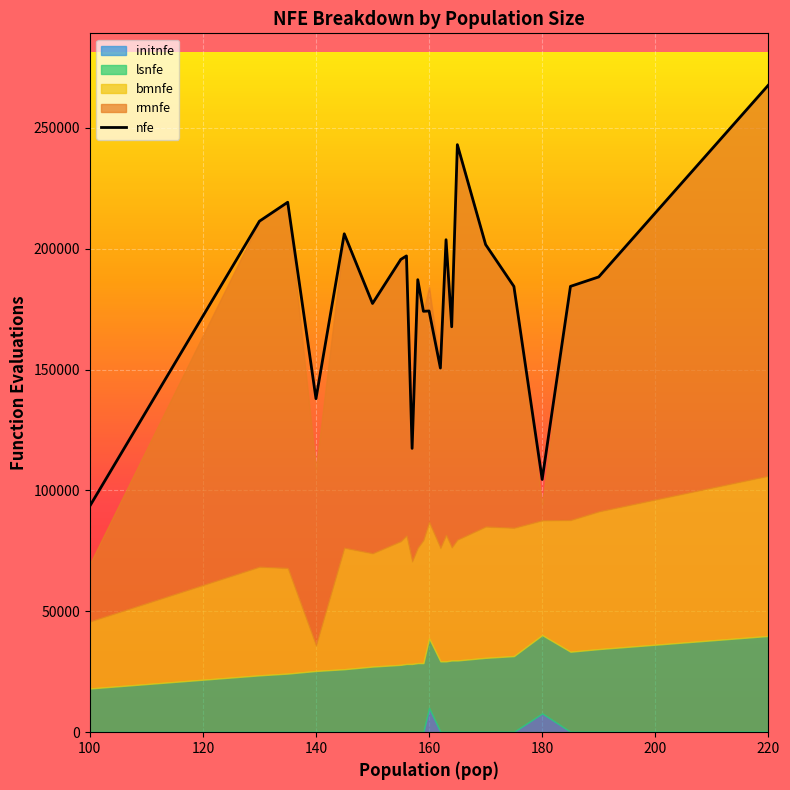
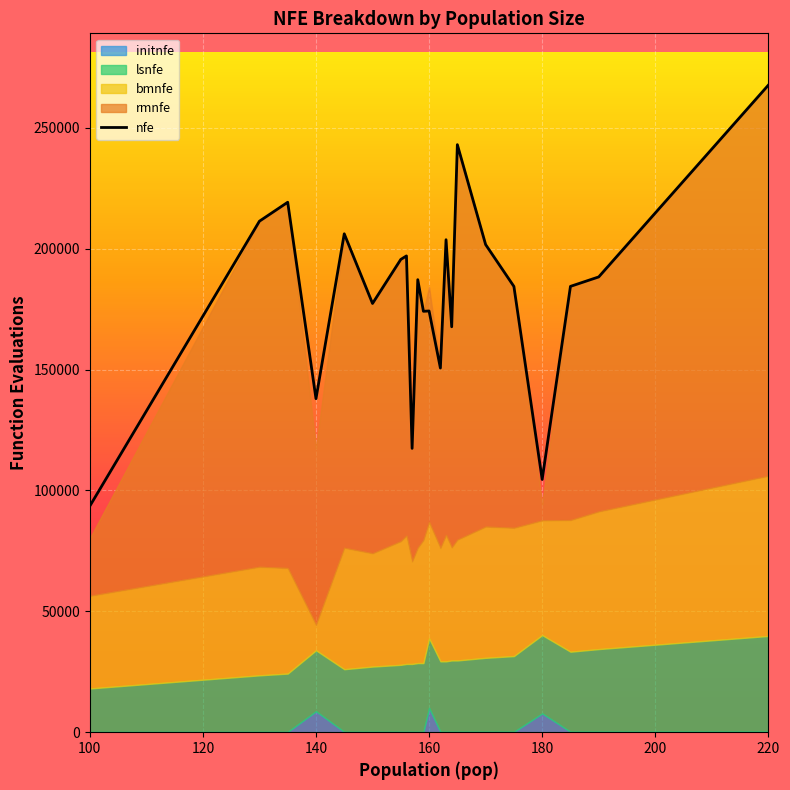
  {
    "nfe": {
      "100": 94000,
      "140": 138000,
      "160": 174000,
      "180": 105000
    },
    "initnfe": {
-     "140": 0,
+     "140": 9000,
      "160": 10000,
      "180": 8000
    },
    "lsnfe": {
      "100": 18000,
      "140": 25000,
      "160": 29000,
      "180": 32000,
      "220": 40000
    },
    "bmnfe": {
-     "100": 28000,
+     "100": 38000,
      "140": 10000,
      "160": 48000,
      "180": 47000,
      "220": 66000
    },
    "rmnfe": {
      "100": 24000,
      "140": 73000,
      "160": 97000,
      "180": 7000
    }
  }
